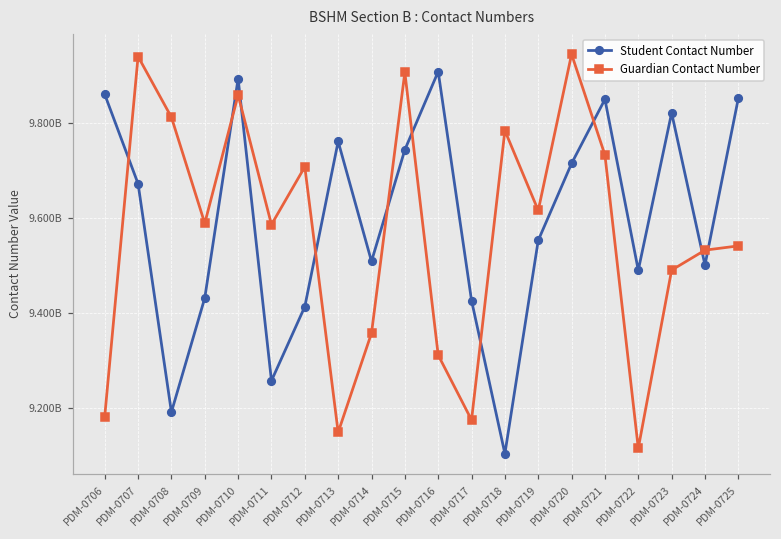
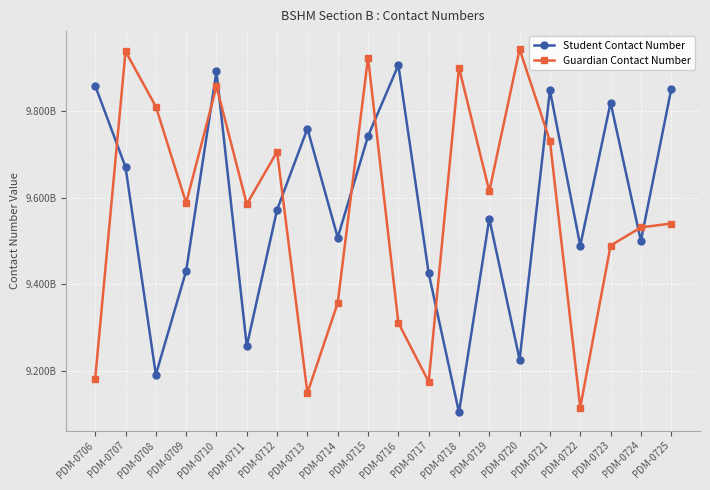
  {
    "Student Contact Number": {
      "PDM-0706": 9860000000,
      "PDM-0707": 9670000000,
      "PDM-0708": 9190000000,
      "PDM-0709": 9430000000,
      "PDM-0710": 9890000000,
      "PDM-0711": 9260000000,
-     "PDM-0712": 9410000000,
+     "PDM-0712": 9570000000,
      "PDM-0713": 9760000000,
      "PDM-0714": 9510000000,
      "PDM-0715": 9740000000,
      "PDM-0716": 9910000000,
      "PDM-0717": 9430000000,
      "PDM-0718": 9100000000,
      "PDM-0719": 9550000000,
-     "PDM-0720": 9710000000,
+     "PDM-0720": 9230000000,
      "PDM-0721": 9850000000,
      "PDM-0722": 9490000000,
      "PDM-0723": 9820000000,
      "PDM-0724": 9500000000,
      "PDM-0725": 9850000000
    },
    "Guardian Contact Number": {
      "PDM-0706": 9180000000,
      "PDM-0707": 9940000000,
      "PDM-0708": 9810000000,
      "PDM-0709": 9590000000,
      "PDM-0710": 9860000000,
      "PDM-0711": 9590000000,
      "PDM-0712": 9710000000,
      "PDM-0713": 9150000000,
      "PDM-0714": 9360000000,
-     "PDM-0715": 9910000000,
+     "PDM-0715": 9920000000,
      "PDM-0716": 9310000000,
      "PDM-0717": 9170000000,
-     "PDM-0718": 9780000000,
+     "PDM-0718": 9900000000,
      "PDM-0719": 9620000000,
      "PDM-0720": 9940000000,
      "PDM-0721": 9730000000,
      "PDM-0722": 9120000000,
      "PDM-0723": 9490000000,
      "PDM-0724": 9530000000,
      "PDM-0725": 9540000000
    }
  }
